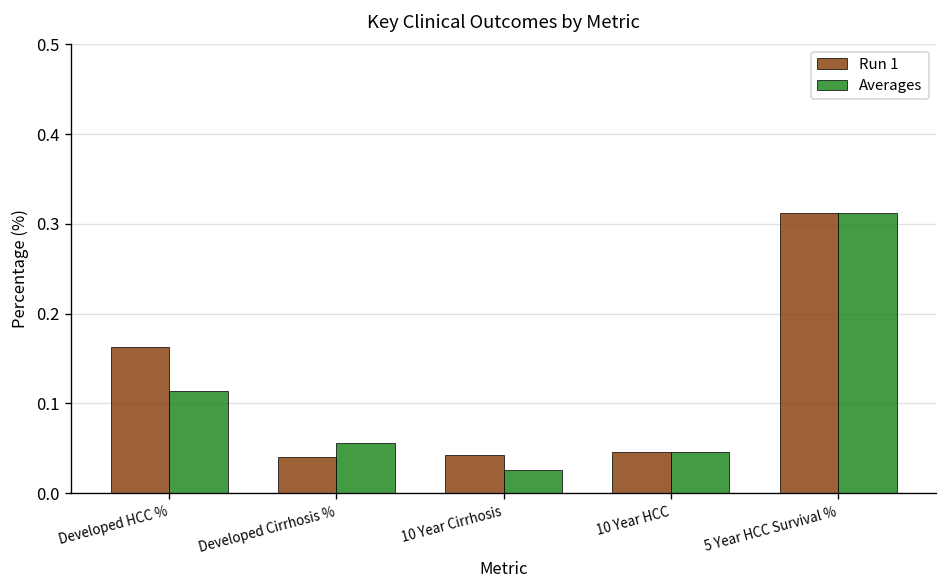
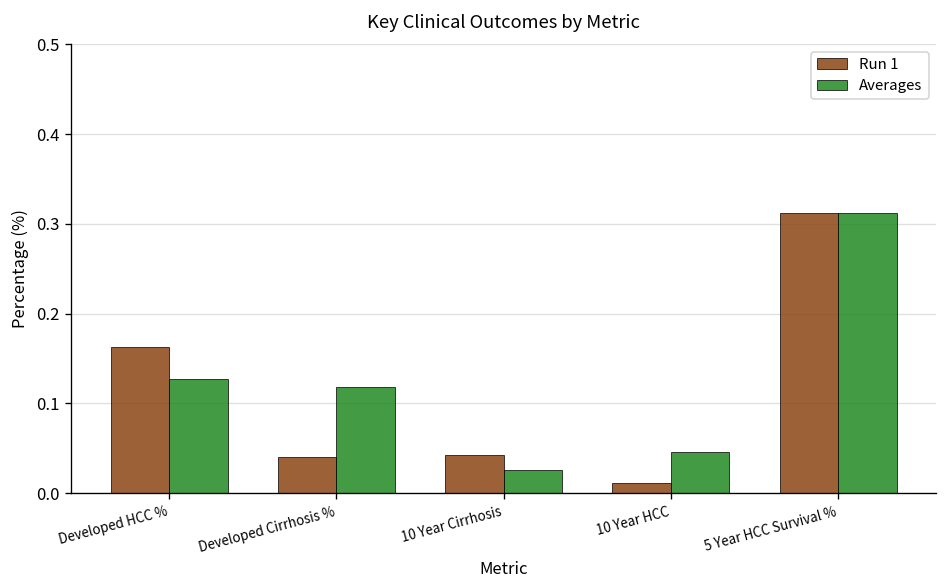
  {
    "Run 1": {
      "Developed HCC %": 0.16,
      "Developed Cirrhosis %": 0.04,
      "10 Year Cirrhosis": 0.04,
-     "10 Year HCC": 0.05,
+     "10 Year HCC": 0.01,
      "5 Year HCC Survival %": 0.31
    },
    "Averages": {
-     "Developed HCC %": 0.11,
-     "Developed Cirrhosis %": 0.06,
+     "Developed HCC %": 0.13,
+     "Developed Cirrhosis %": 0.12,
      "10 Year Cirrhosis": 0.03,
      "10 Year HCC": 0.05,
      "5 Year HCC Survival %": 0.31
    }
  }
